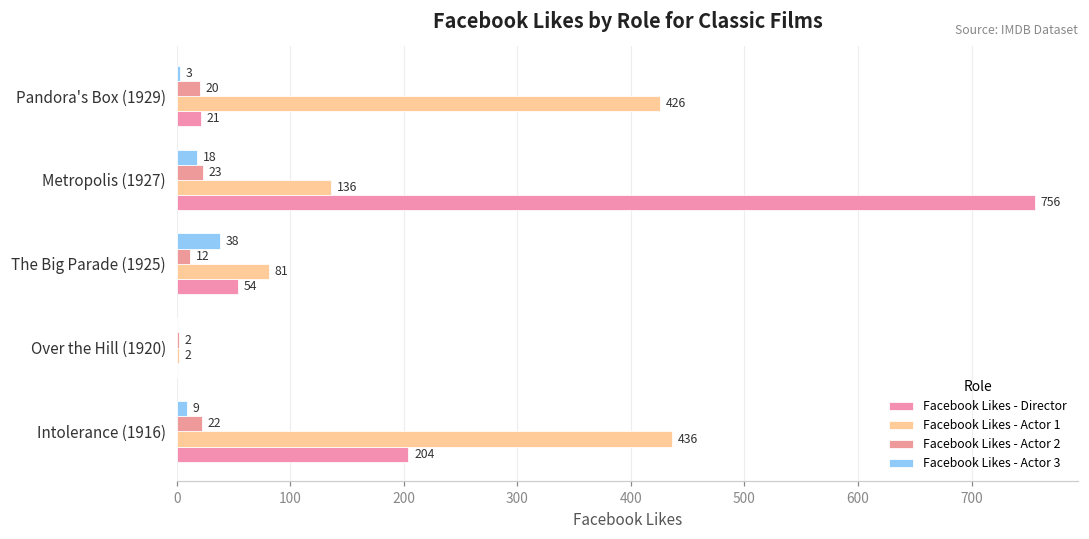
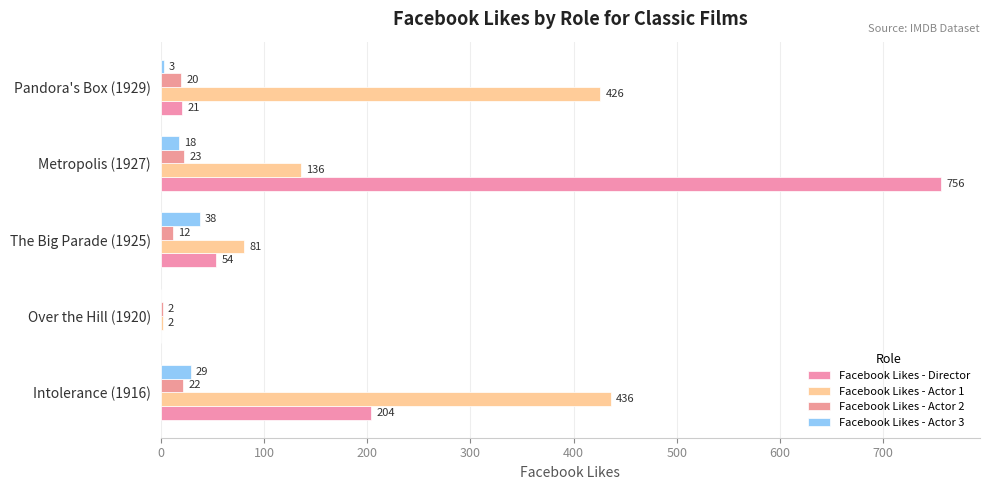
  {
    "Facebook Likes - Actor 3": {
      "Pandora's Box (1929)": 3,
      "Metropolis (1927)": 18,
      "The Big Parade (1925)": 38,
-     "Intolerance (1916)": 9
+     "Intolerance (1916)": 29
    }
  }
